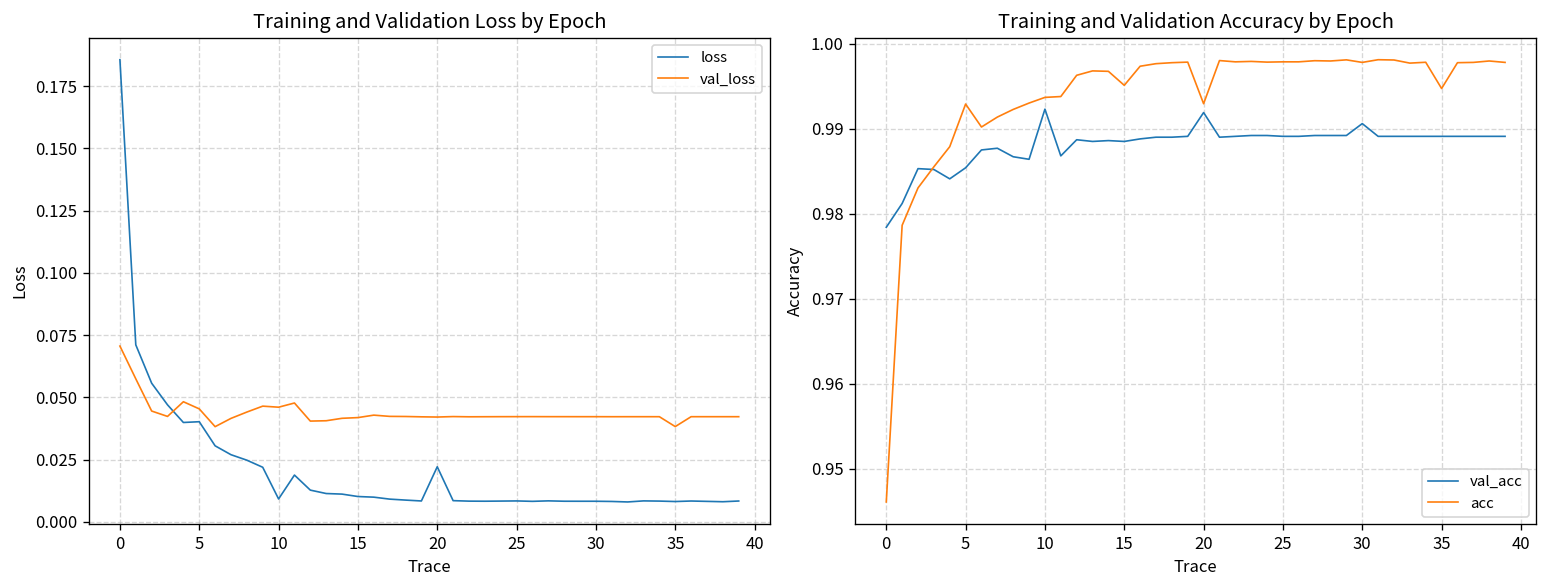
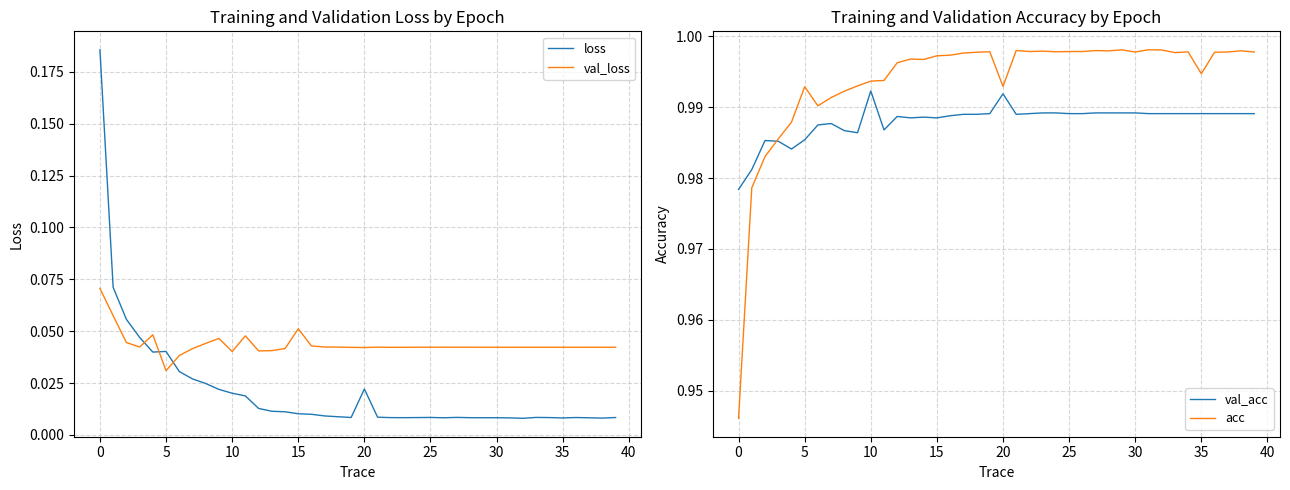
  {
    "Training and Validation Loss by Epoch": {
      "loss": {
        "0": 0.186,
        "5": 0.040,
-       "10": 0.009,
+       "10": 0.020,
        "15": 0.010,
        "20": 0.022,
        "25": 0.008,
        "30": 0.008,
        "35": 0.008
      },
      "val_loss": {
        "0": 0.071,
-       "5": 0.045,
-       "10": 0.046,
-       "15": 0.042,
+       "5": 0.031,
+       "10": 0.040,
+       "15": 0.051,
        "20": 0.042,
        "25": 0.042,
        "30": 0.042,
-       "35": 0.038
+       "35": 0.042
      }
    },
    "Training and Validation Accuracy by Epoch": {
      "val_acc": {
        "0": 0.978,
        "5": 0.985,
        "10": 0.992,
        "15": 0.989,
        "20": 0.992,
        "25": 0.989,
-       "30": 0.991,
+       "30": 0.989,
        "35": 0.989
      },
      "acc": {
        "0": 0.946,
        "5": 0.993,
        "10": 0.994,
-       "15": 0.995,
+       "15": 0.997,
        "20": 0.993,
        "25": 0.998,
        "30": 0.998,
        "35": 0.995
      }
    }
  }
